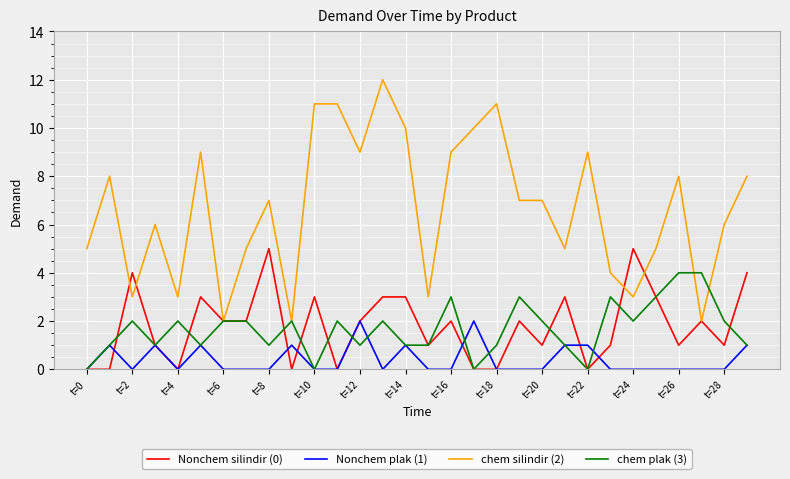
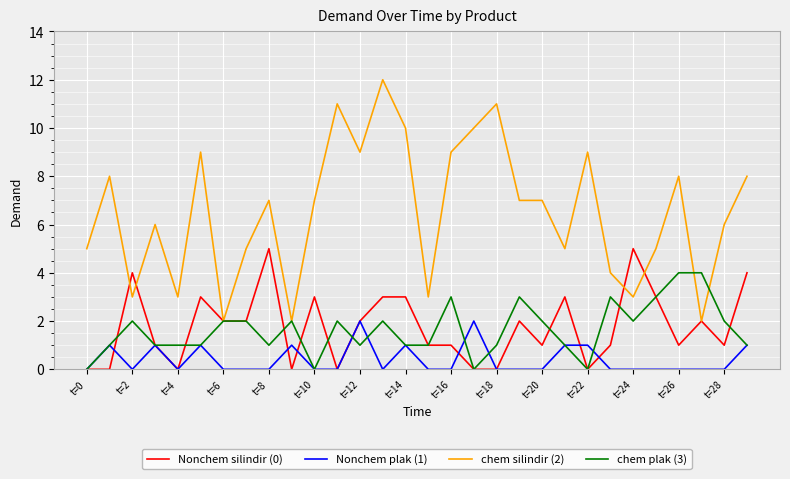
  {
    "Nonchem silindir (0)": {
      "t=2": 4,
      "t=8": 5,
      "t=10": 3,
      "t=14": 3,
-     "t=16": 2,
+     "t=16": 1,
      "t=20": 1,
      "t=24": 5,
      "t=26": 1,
      "t=28": 1
    },
    "Nonchem plak (1)": {
      "t=2": 0,
      "t=6": 0,
      "t=8": 0,
      "t=16": 0,
      "t=20": 0,
      "t=22": 1,
      "t=24": 0,
      "t=26": 0,
      "t=28": 0
    },
    "chem silindir (2)": {
      "t=0": 5,
      "t=2": 3,
      "t=4": 3,
      "t=8": 7,
-     "t=10": 11,
+     "t=10": 7,
      "t=12": 9,
      "t=14": 10,
      "t=16": 9,
      "t=18": 11,
      "t=20": 7,
      "t=22": 9,
      "t=24": 3,
      "t=26": 8,
      "t=28": 6
    },
    "chem plak (3)": {
      "t=2": 2,
-     "t=4": 2,
+     "t=4": 1,
      "t=8": 1,
      "t=12": 1,
      "t=16": 3,
      "t=18": 1,
      "t=20": 2,
      "t=24": 2,
      "t=26": 4,
      "t=28": 2
    }
  }
